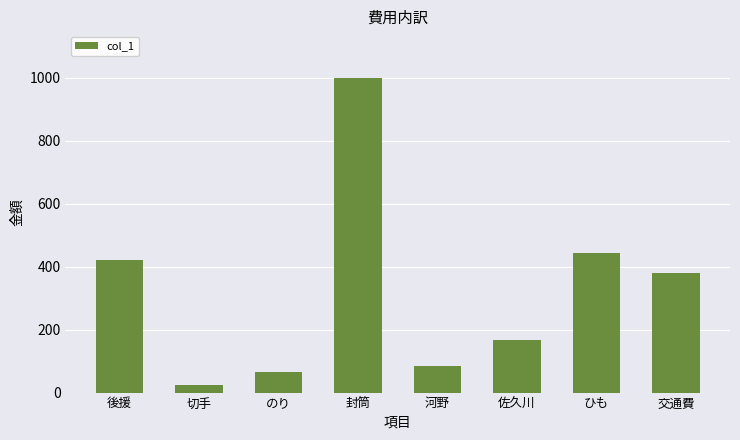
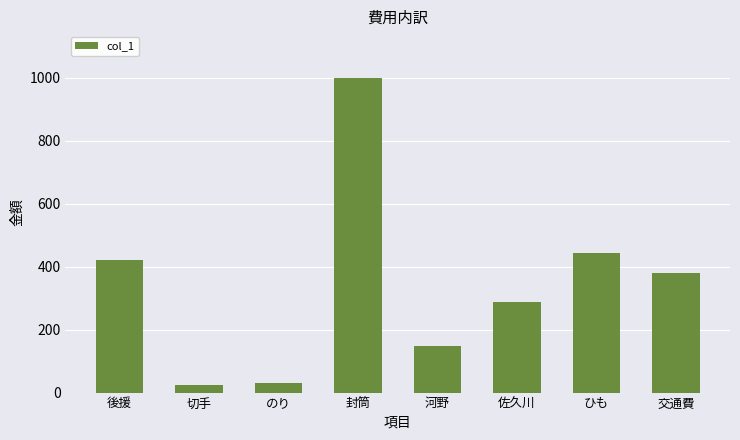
  {
    "後援": 420,
    "切手": 20,
-   "のり": 70,
+   "のり": 30,
    "封筒": 1000,
-   "河野": 80,
-   "佐久川": 170,
+   "河野": 150,
+   "佐久川": 290,
    "ひも": 440,
    "交通費": 380
  }
